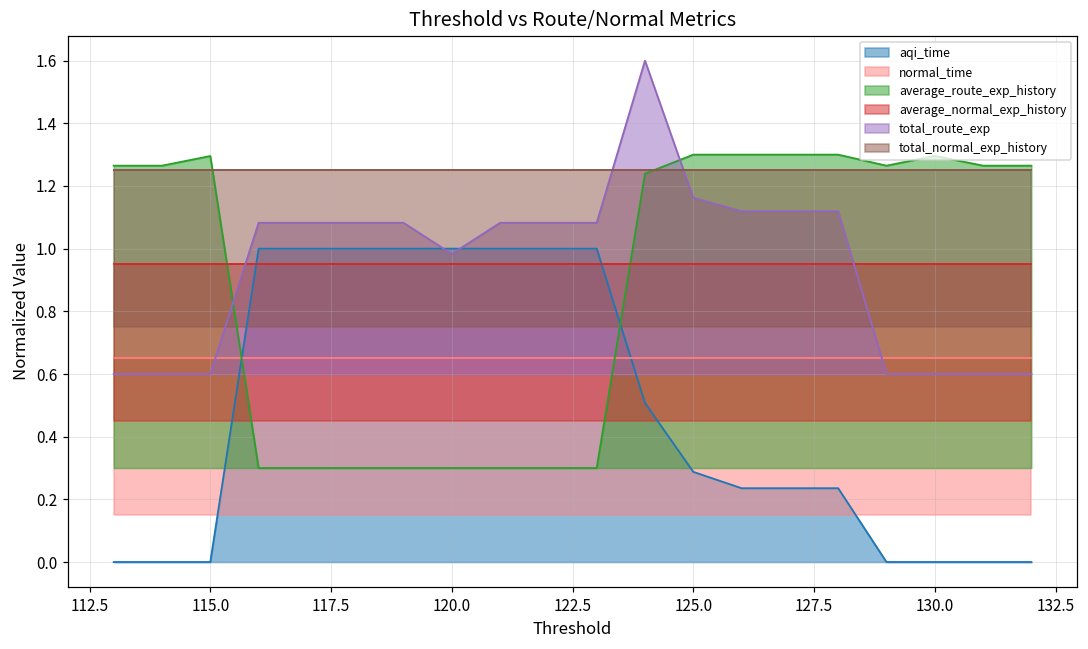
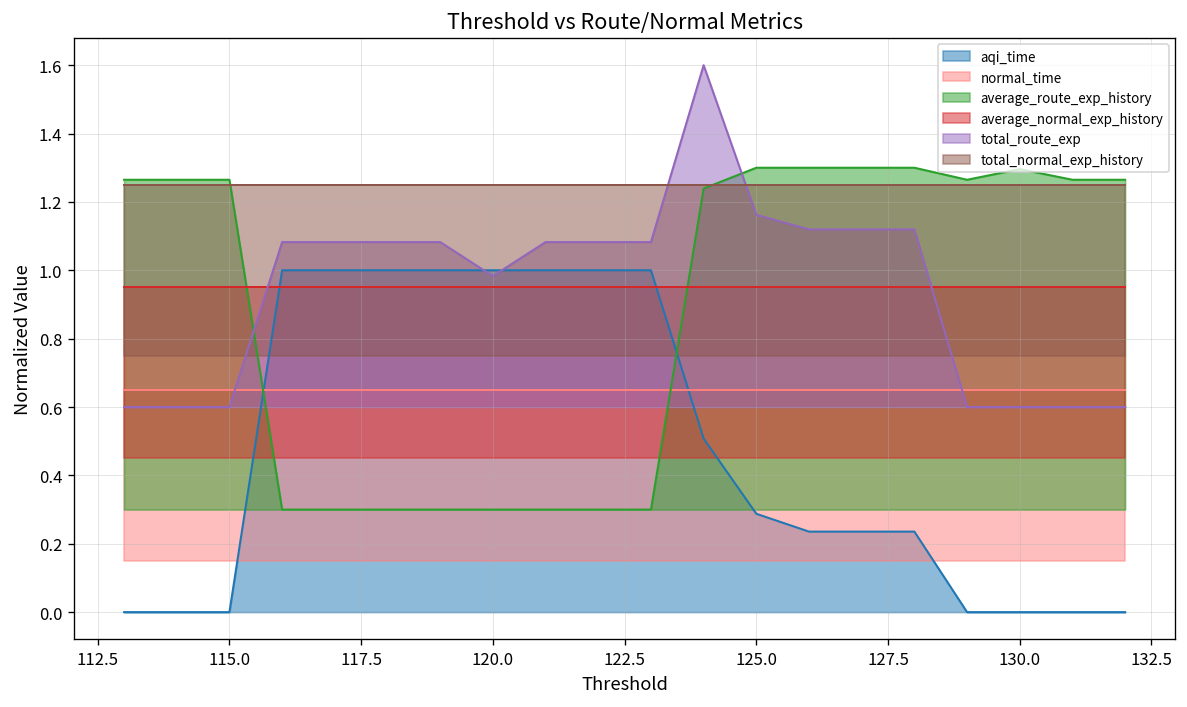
  {
    "aqi_time": {
      "115.0": 0.00,
      "120.0": 1.00,
      "125.0": 0.29,
      "130.0": 0.00
    },
    "normal_time": {
      "115.0": 0.65,
      "120.0": 0.65,
      "125.0": 0.65,
      "130.0": 0.65
    },
    "average_route_exp_history": {
-     "115.0": 1.30,
+     "115.0": 1.26,
      "120.0": 0.30,
      "125.0": 1.30,
      "130.0": 1.30
    },
    "average_normal_exp_history": {
      "115.0": 0.95,
      "120.0": 0.95,
      "125.0": 0.95,
      "130.0": 0.95
    },
    "total_route_exp": {
      "115.0": 0.60,
      "120.0": 0.98,
      "125.0": 1.16,
      "130.0": 0.60
    },
    "total_normal_exp_history": {
      "115.0": 1.25,
      "120.0": 1.25,
      "125.0": 1.25,
      "130.0": 1.25
    }
  }
